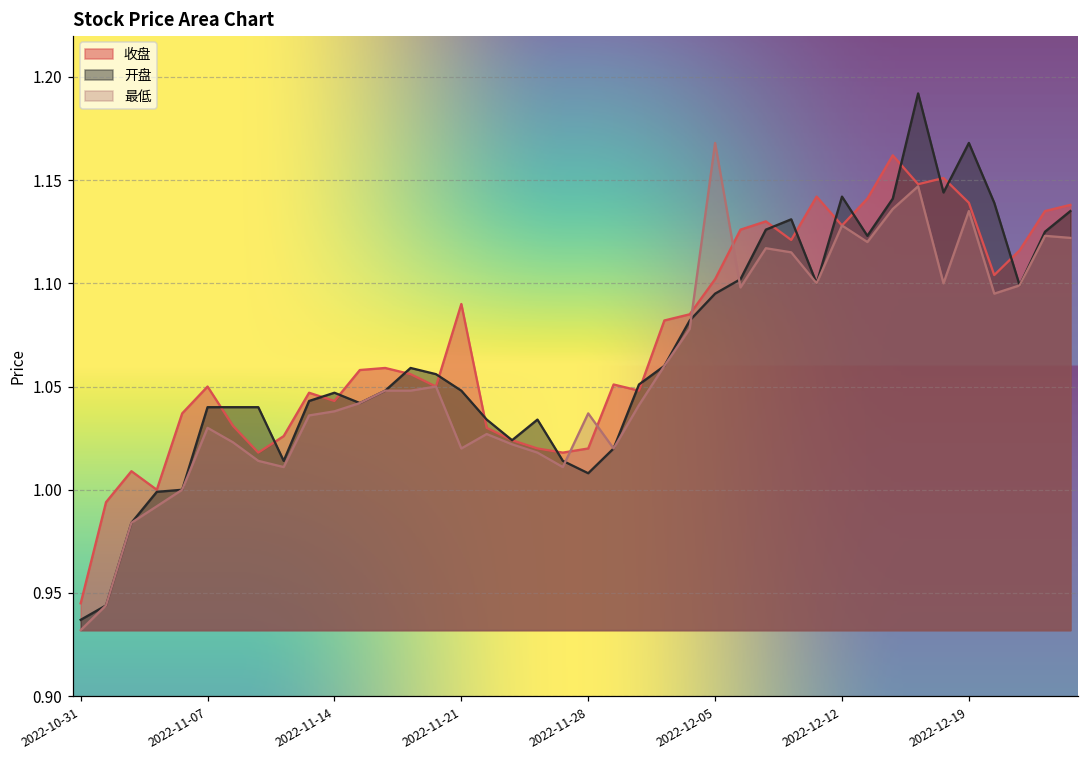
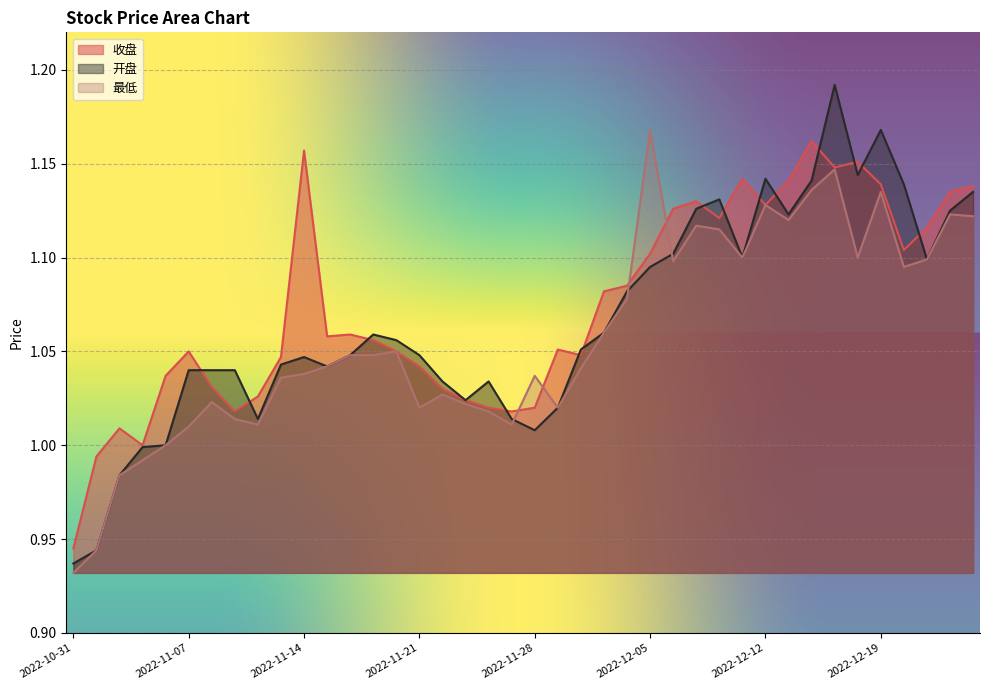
  {
    "收盘": {
      "2022-10-31": 0.945,
      "2022-11-07": 1.050,
-     "2022-11-14": 1.043,
-     "2022-11-21": 1.090,
+     "2022-11-14": 1.157,
+     "2022-11-21": 1.042,
      "2022-11-28": 1.020,
      "2022-12-05": 1.102,
      "2022-12-19": 1.139
    },
    "开盘": {
      "2022-10-31": 0.937,
      "2022-11-07": 1.040,
      "2022-11-14": 1.047,
      "2022-11-21": 1.048,
      "2022-11-28": 1.008,
      "2022-12-05": 1.095,
      "2022-12-12": 1.142,
      "2022-12-19": 1.168
    },
    "最低": {
      "2022-10-31": 0.932,
-     "2022-11-07": 1.03,
+     "2022-11-07": 1.01,
      "2022-11-14": 1.038,
      "2022-11-21": 1.02,
      "2022-11-28": 1.037,
      "2022-12-05": 1.168,
      "2022-12-19": 1.135
    }
  }
